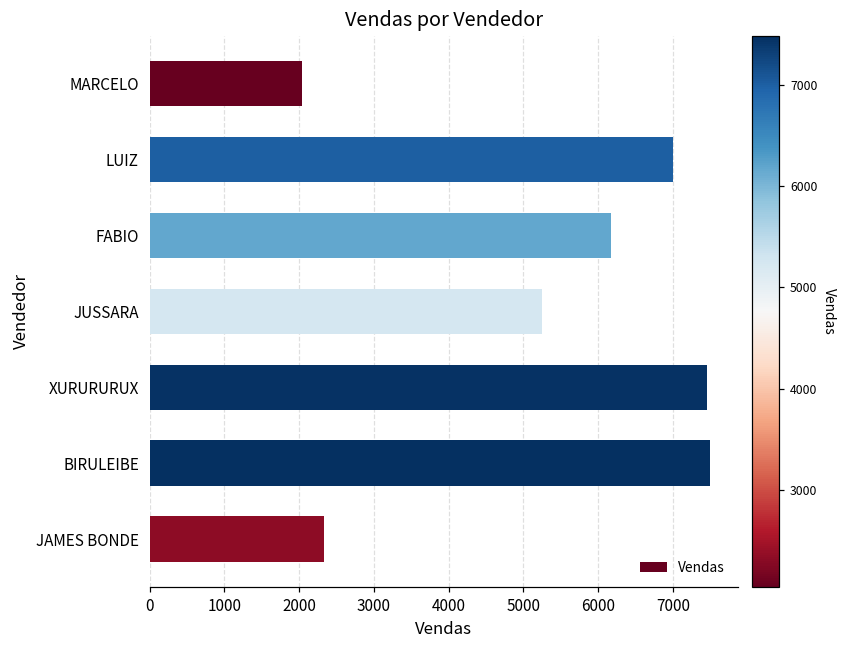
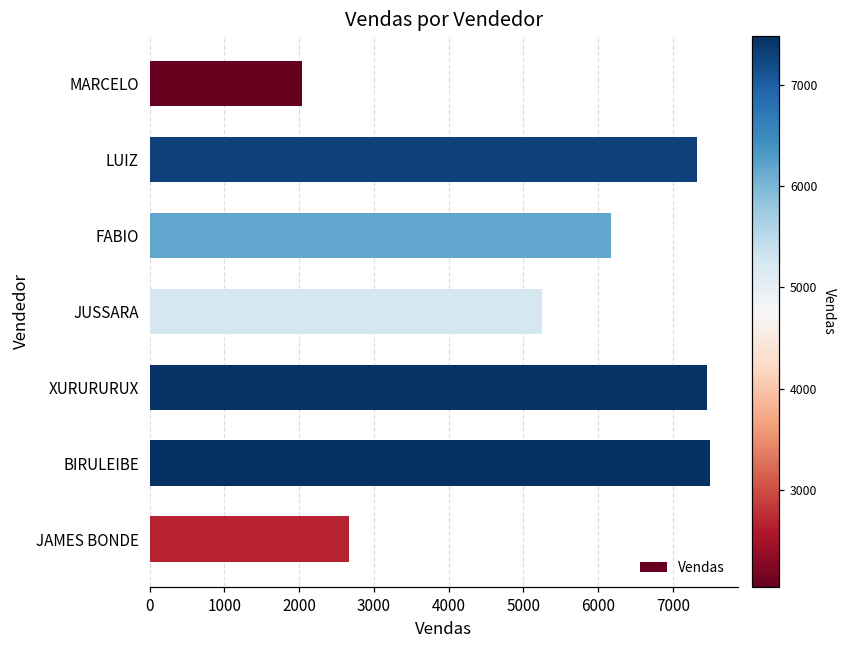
  {
    "MARCELO": 2000,
-   "LUIZ": 7000,
+   "LUIZ": 7300,
    "FABIO": 6200,
    "JUSSARA": 5200,
    "XURURURUX": 7500,
    "BIRULEIBE": 7500,
-   "JAMES BONDE": 2300
+   "JAMES BONDE": 2700
  }
